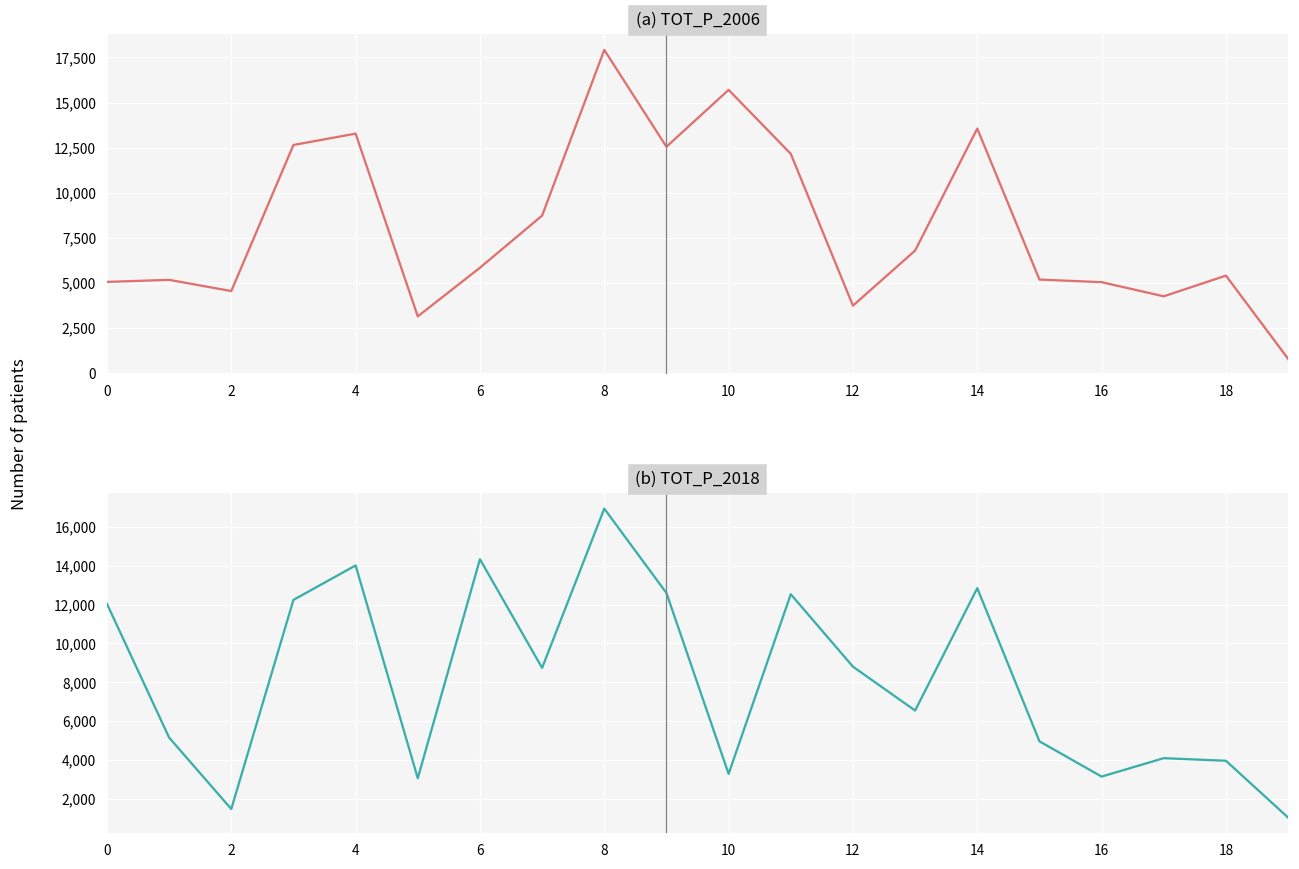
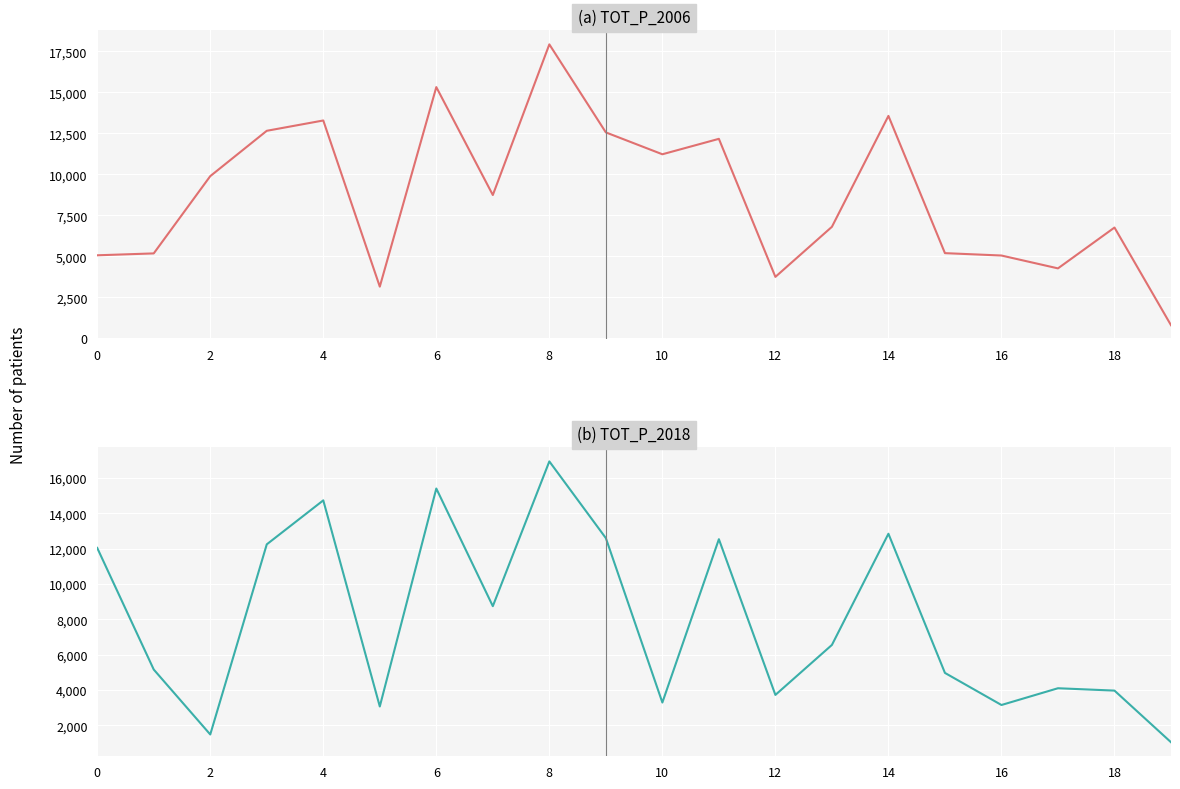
  {
    "(a) TOT_P_2006": {
      "0": "5,100",
-     "2": "4,600",
+     "2": "9,900",
      "4": "13,300",
-     "6": "5,800",
+     "6": "15,300",
      "8": "17,900",
-     "10": "15,700",
+     "10": "11,200",
      "12": "3,700",
      "14": "13,600",
      "16": "5,000",
-     "18": "5,400"
+     "18": "6,800"
    },
    "(b) TOT_P_2018": {
      "0": "12,000",
      "2": "1,500",
-     "4": "14,000",
-     "6": "14,300",
+     "4": "14,700",
+     "6": "15,400",
      "8": "16,900",
      "10": "3,300",
-     "12": "8,800",
+     "12": "3,700",
      "14": "12,800",
      "16": "3,100",
      "18": "4,000"
    }
  }
